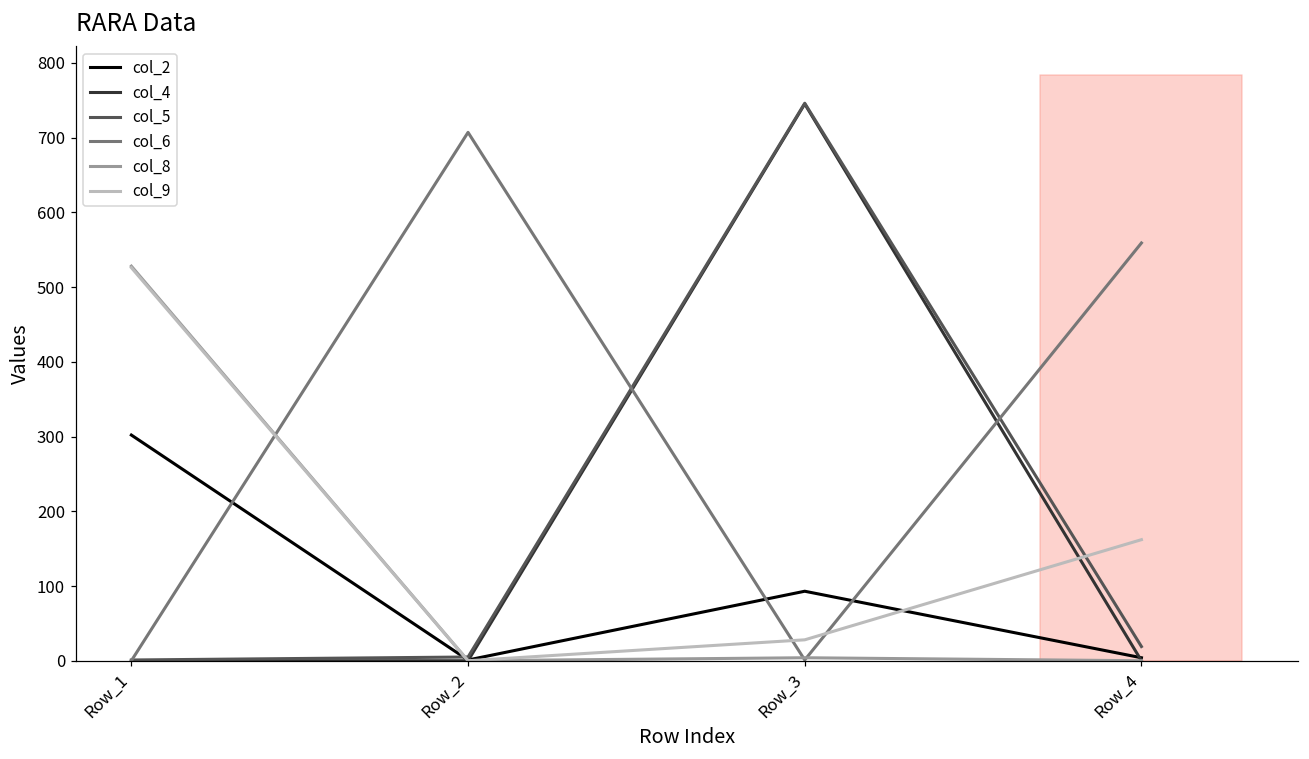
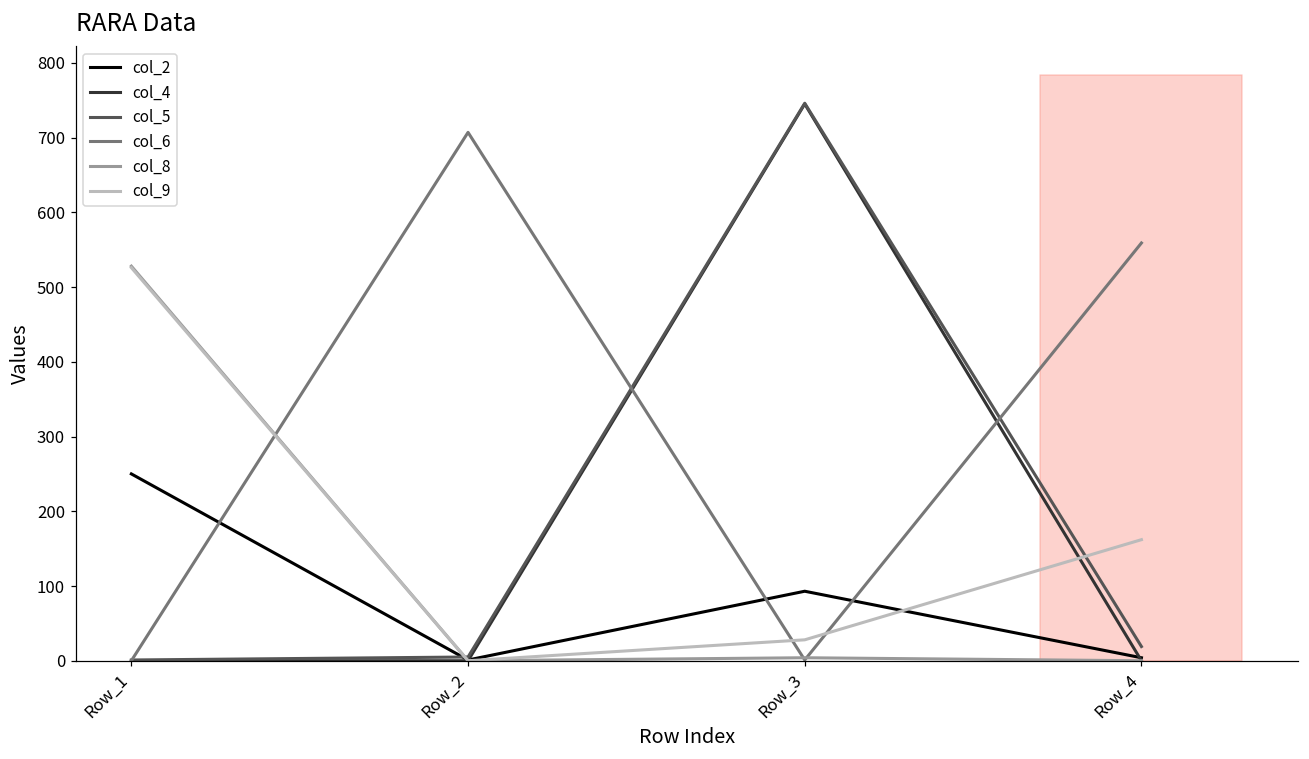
  {
    "col_2": {
-     "Row_1": 300,
+     "Row_1": 250,
      "Row_3": 90,
      "Row_4": 0
    }
  }
